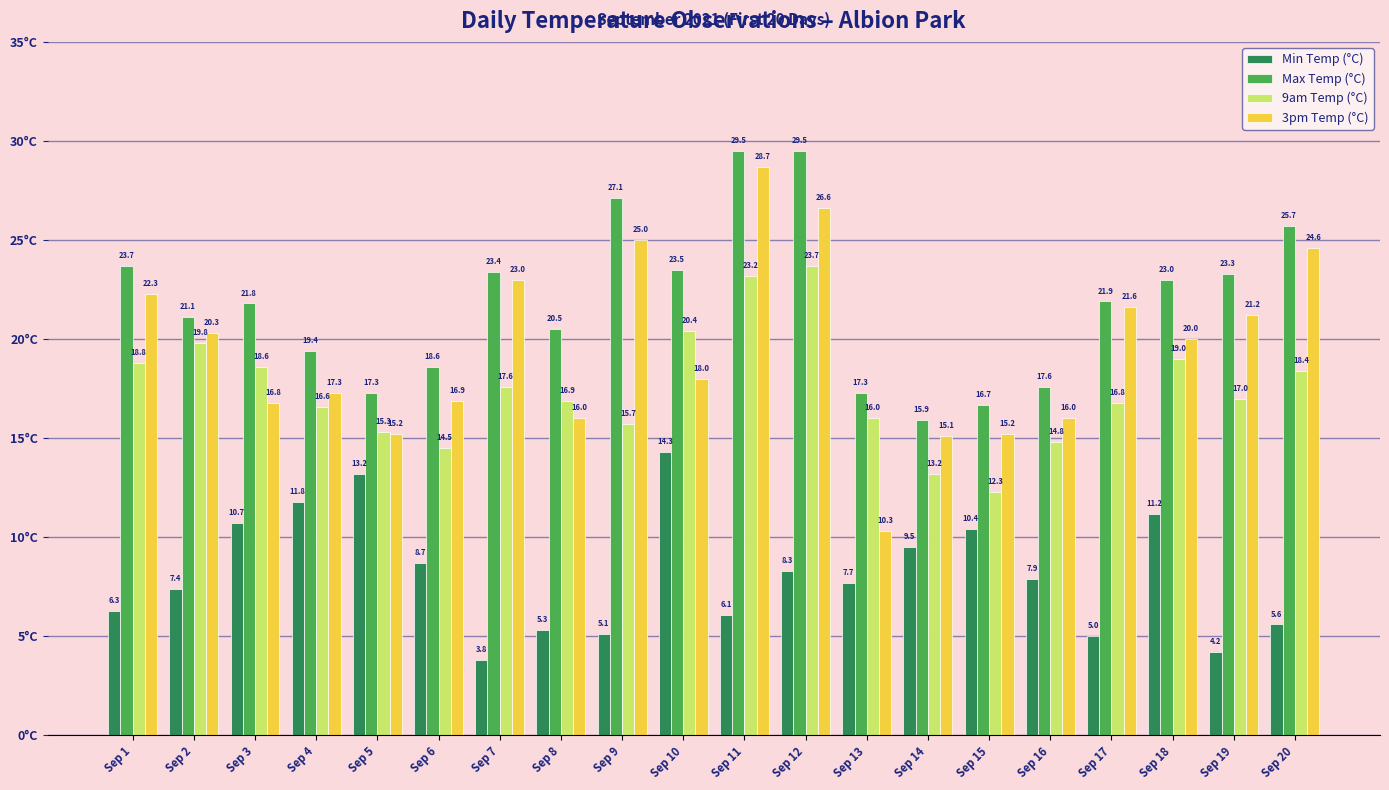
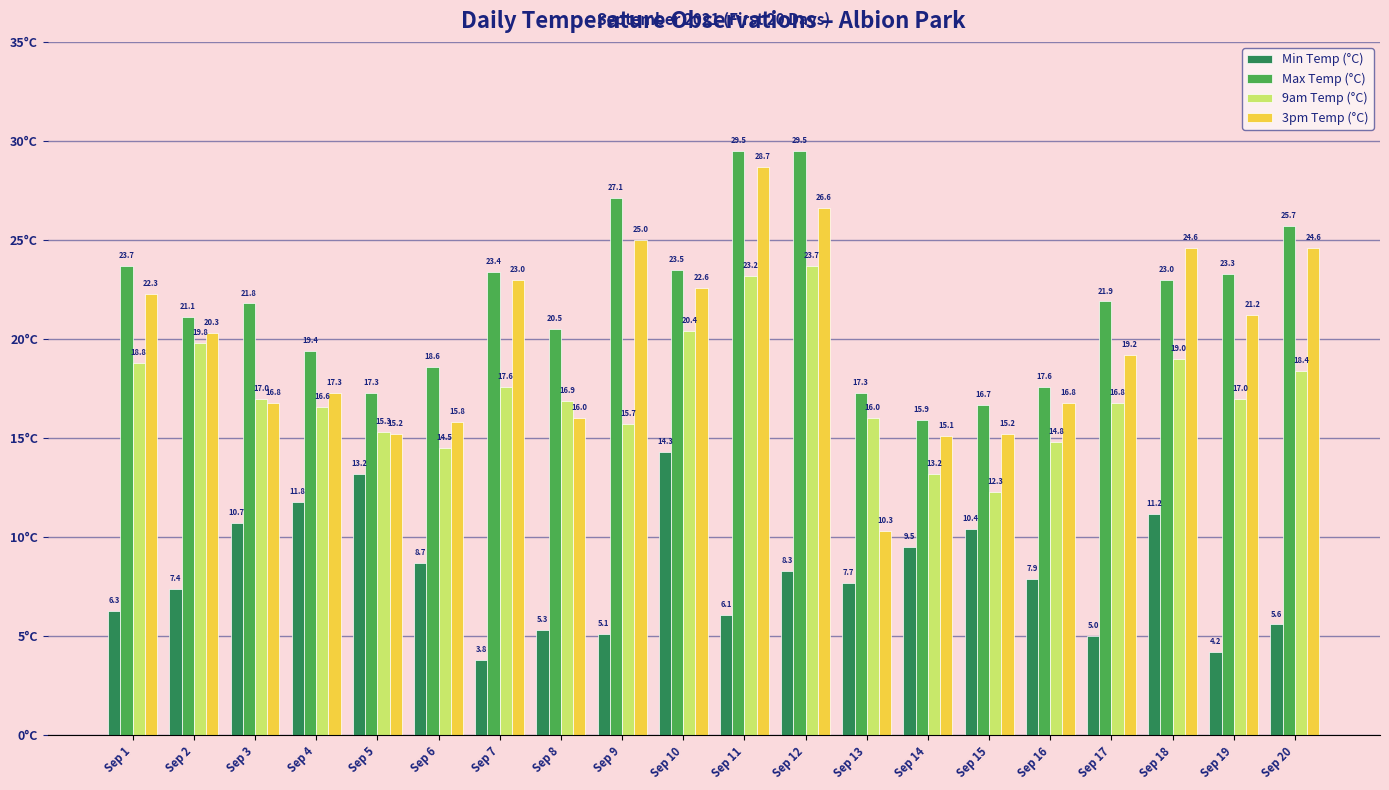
  {
    "9am Temp (°C)": {
      "Sep 1": 18.8,
      "Sep 2": 19.8,
-     "Sep 3": 18.6,
+     "Sep 3": 17.0,
      "Sep 4": 16.6,
      "Sep 6": 14.5,
      "Sep 7": 17.6,
      "Sep 8": 16.9,
      "Sep 9": 15.7,
      "Sep 10": 20.4,
      "Sep 11": 23.2,
      "Sep 12": 23.7,
      "Sep 13": 16.0,
      "Sep 14": 13.2,
      "Sep 15": 12.3,
      "Sep 16": 14.8,
      "Sep 17": 16.8,
      "Sep 18": 19.0,
      "Sep 19": 17.0,
      "Sep 20": 18.4
    },
    "3pm Temp (°C)": {
      "Sep 1": 22.3,
      "Sep 2": 20.3,
      "Sep 3": 16.8,
      "Sep 4": 17.3,
-     "Sep 6": 16.9,
+     "Sep 6": 15.8,
      "Sep 7": 23.0,
      "Sep 8": 16.0,
      "Sep 9": 25.0,
-     "Sep 10": 18.0,
+     "Sep 10": 22.6,
      "Sep 11": 28.7,
      "Sep 12": 26.6,
      "Sep 13": 10.3,
      "Sep 14": 15.1,
      "Sep 15": 15.2,
-     "Sep 16": 16.0,
-     "Sep 17": 21.6,
-     "Sep 18": 20.0,
+     "Sep 16": 16.8,
+     "Sep 17": 19.2,
+     "Sep 18": 24.6,
      "Sep 19": 21.2,
      "Sep 20": 24.6
    }
  }
